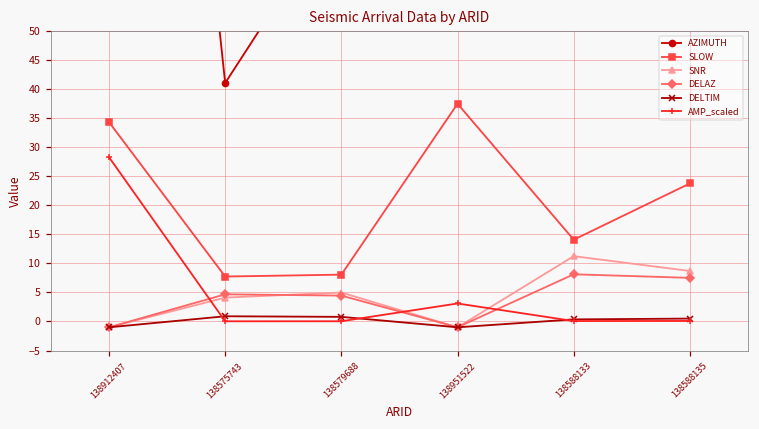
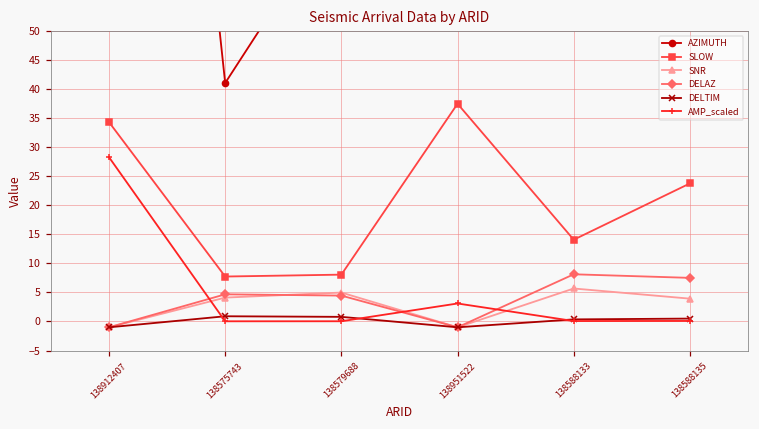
  {
    "SNR": {
      "138575743": 4,
      "138579688": 5,
-     "138588133": 11,
-     "138588135": 9
+     "138588133": 6,
+     "138588135": 4
    }
  }
